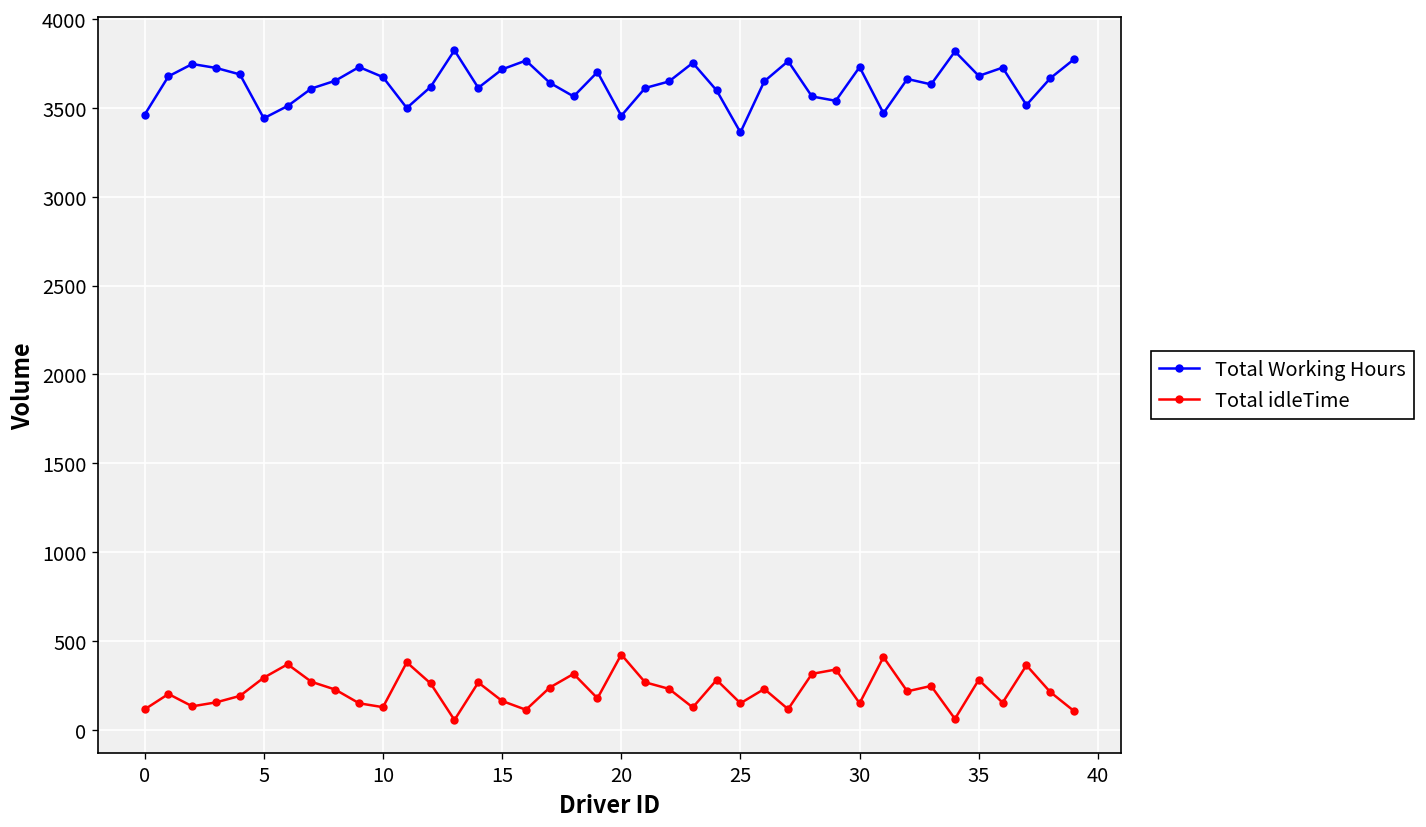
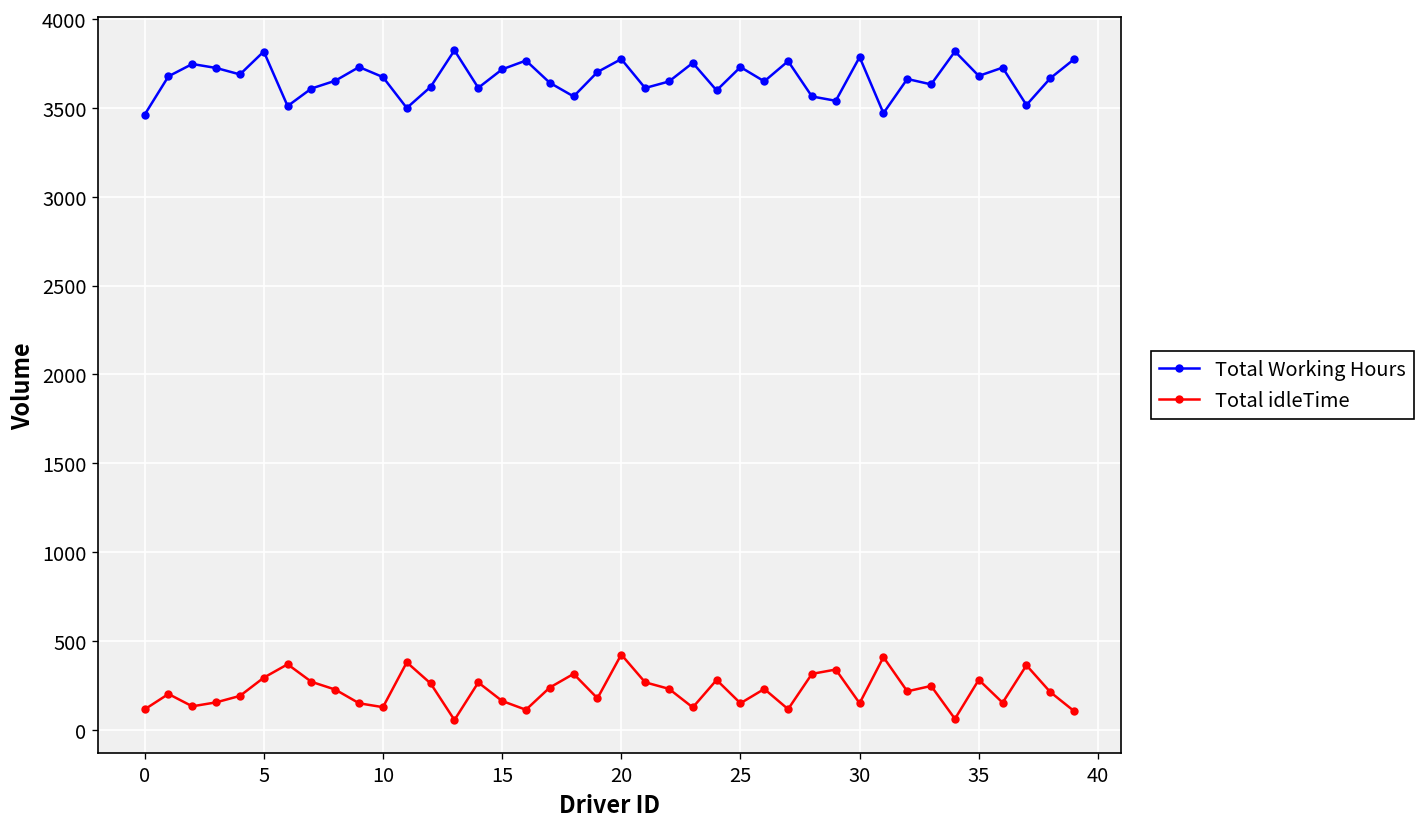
  {
    "Total Working Hours": {
      "0": 3460,
-     "5": 3440,
+     "5": 3820,
      "10": 3670,
      "15": 3720,
-     "20": 3460,
-     "25": 3360,
-     "30": 3730,
+     "20": 3770,
+     "25": 3730,
+     "30": 3790,
      "35": 3680
    },
    "Total idleTime": {
      "0": 120,
      "5": 290,
      "10": 130,
      "15": 160,
      "20": 420,
      "25": 150,
      "30": 150,
      "35": 280
    }
  }
